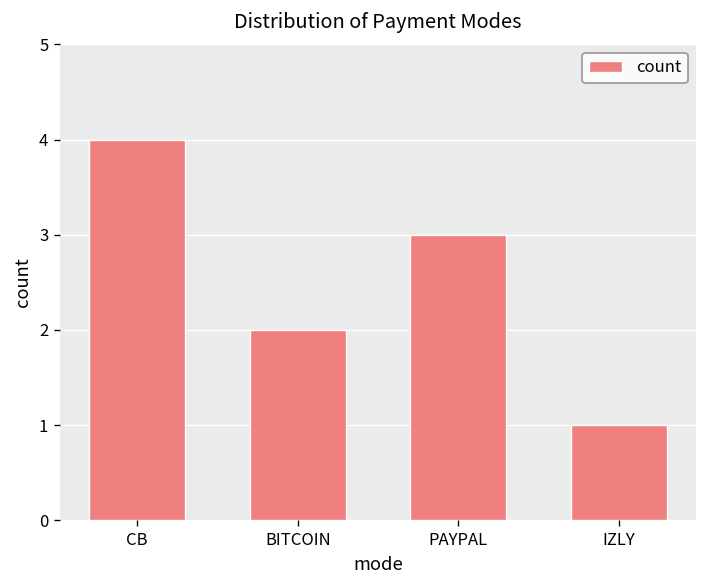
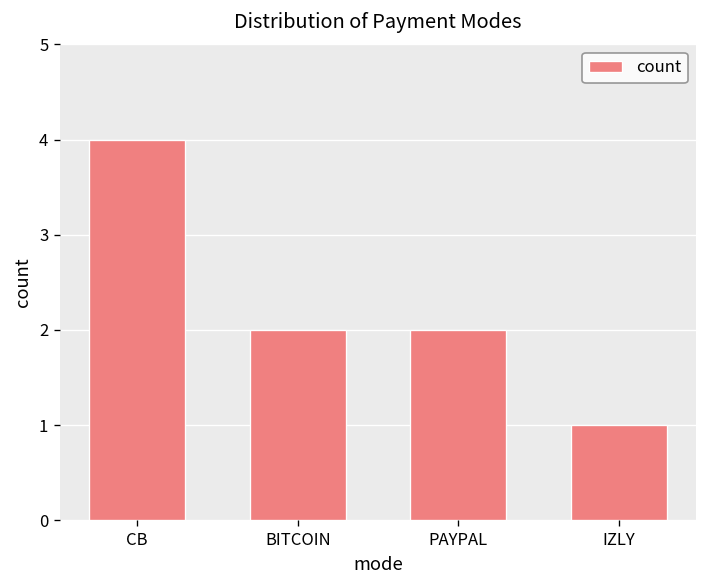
  {
    "CB": 4,
    "BITCOIN": 2,
-   "PAYPAL": 3,
+   "PAYPAL": 2,
    "IZLY": 1
  }
